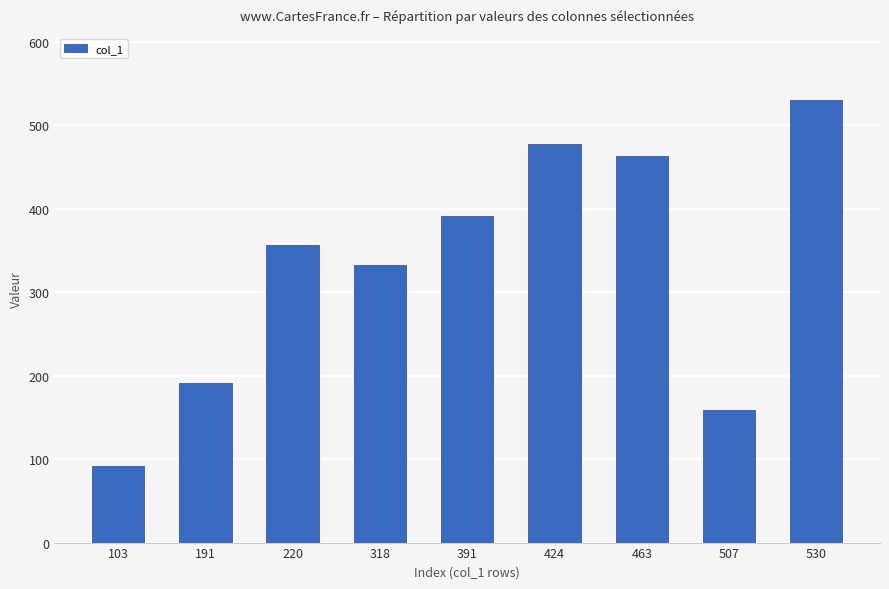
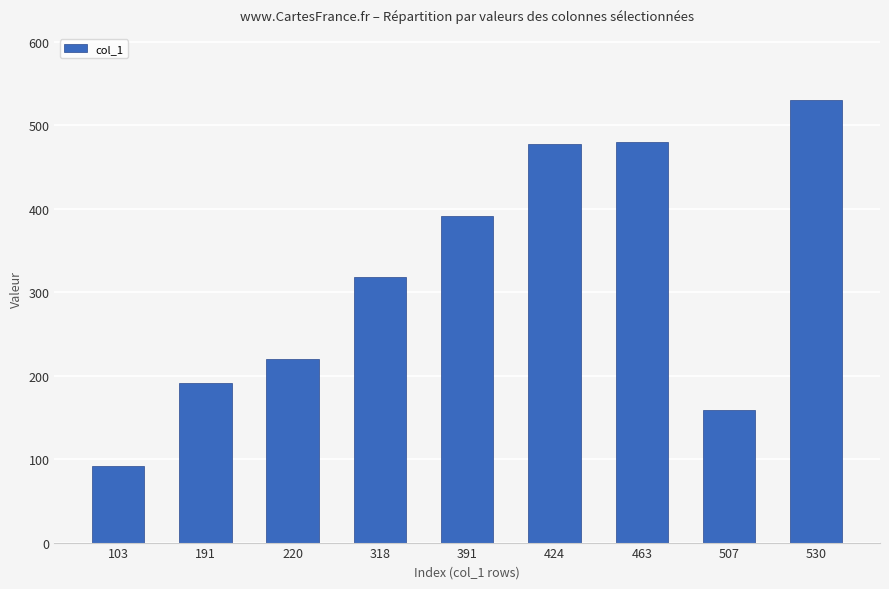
  {
    "103": 90,
    "191": 190,
-   "220": 360,
-   "318": 330,
+   "220": 220,
+   "318": 320,
    "391": 390,
    "424": 480,
-   "463": 460,
+   "463": 480,
    "507": 160,
    "530": 530
  }
